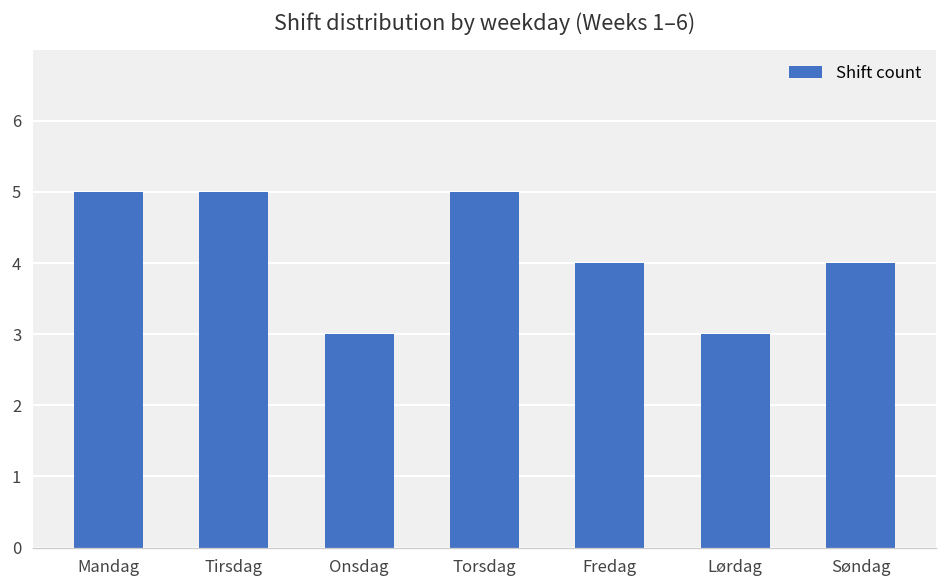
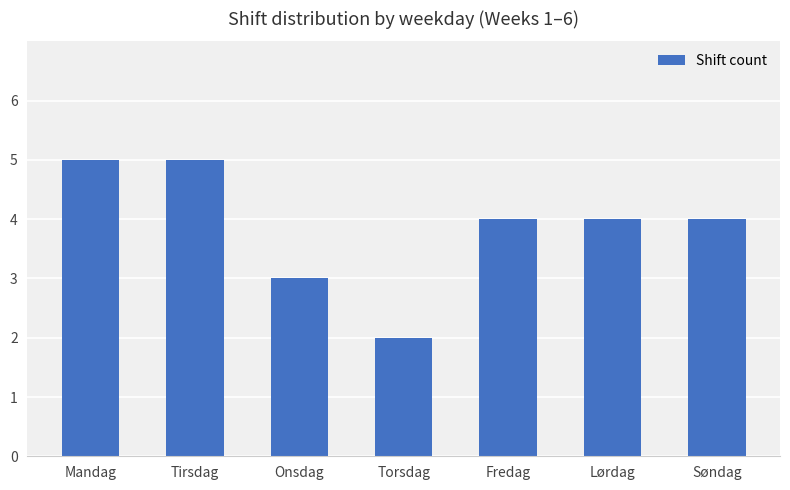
  {
    "Mandag": 5,
    "Tirsdag": 5,
    "Onsdag": 3,
-   "Torsdag": 5,
+   "Torsdag": 2,
    "Fredag": 4,
-   "Lørdag": 3,
+   "Lørdag": 4,
    "Søndag": 4
  }
